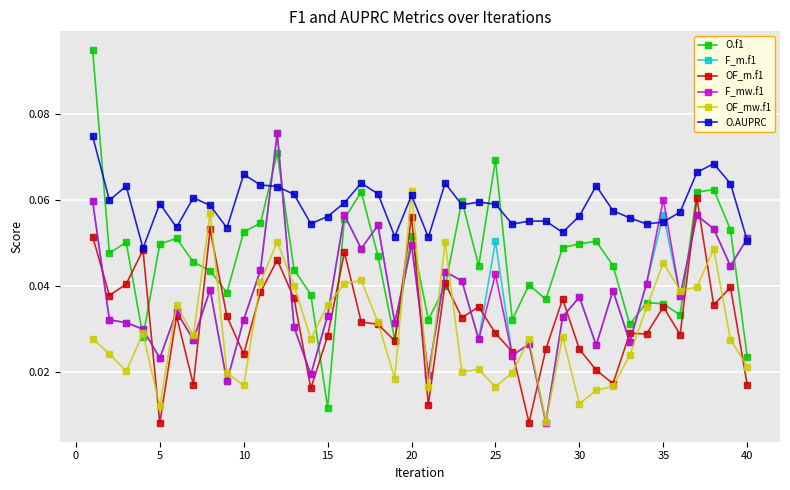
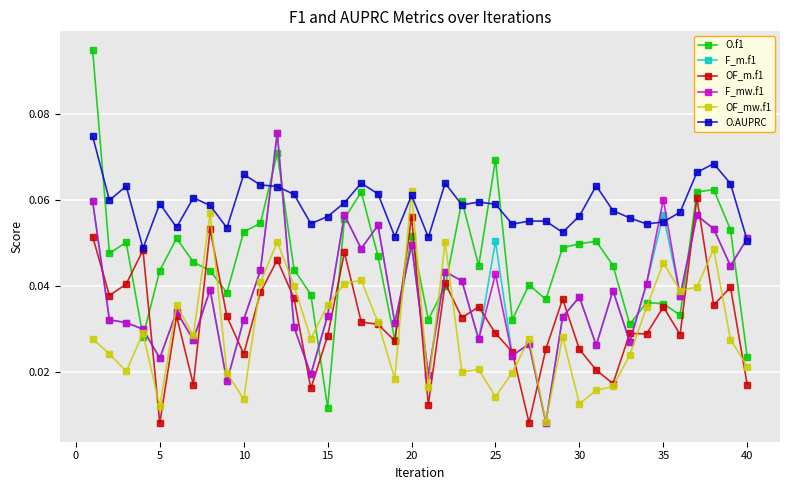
  {
    "O.f1": {
-     "5": 0.050,
+     "5": 0.044,
      "10": 0.053,
      "15": 0.012,
      "20": 0.052,
      "25": 0.069,
      "30": 0.050,
      "35": 0.036,
      "40": 0.023
    },
    "F_m.f1": {
      "25": 0.050,
      "35": 0.057
    },
    "OF_m.f1": {
      "5": 0.008,
      "10": 0.024,
      "15": 0.028,
      "20": 0.056,
      "25": 0.029,
      "30": 0.025,
      "35": 0.035,
      "40": 0.017
    },
    "F_mw.f1": {
      "25": 0.043,
      "35": 0.060
    },
    "OF_mw.f1": {
      "5": 0.012,
-     "10": 0.017,
+     "10": 0.014,
      "15": 0.036,
      "20": 0.062,
-     "25": 0.016,
+     "25": 0.014,
      "30": 0.013,
      "35": 0.045,
      "40": 0.021
    },
    "O.AUPRC": {
      "5": 0.059,
      "10": 0.066,
      "15": 0.056,
      "20": 0.061,
      "25": 0.059,
      "30": 0.056,
      "35": 0.055
    }
  }
